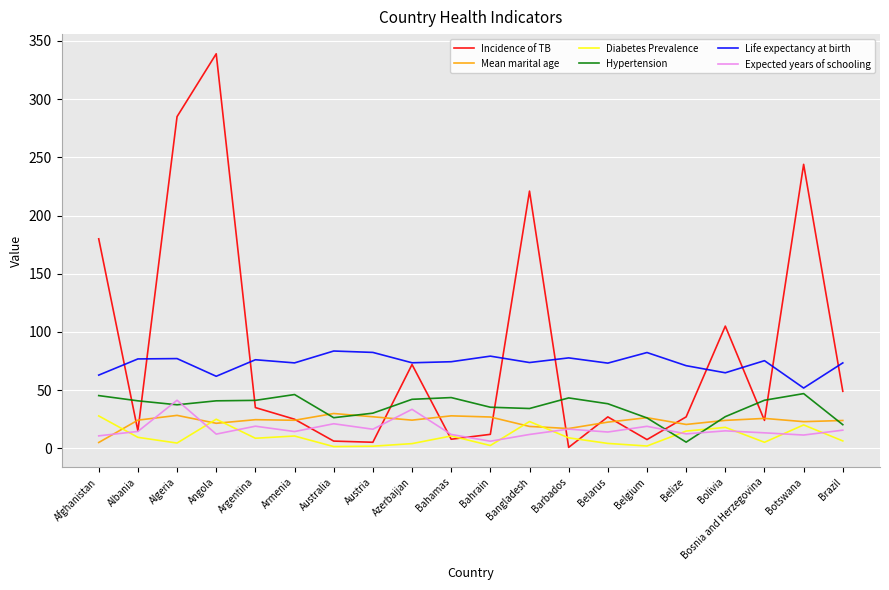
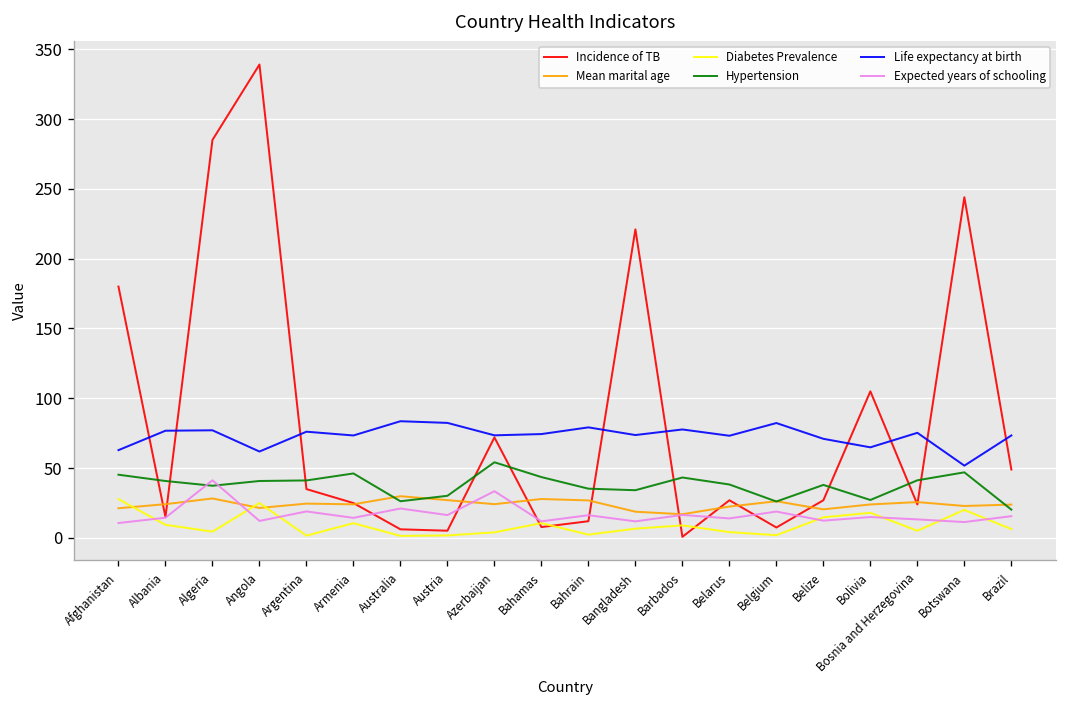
  {
    "Incidence of TB": {
      "Afghanistan": 180,
      "Algeria": 285,
      "Angola": 339,
      "Argentina": 35,
      "Australia": 6,
      "Austria": 5,
      "Bahamas": 8,
      "Bahrain": 12,
      "Bangladesh": 221,
      "Barbados": 1,
      "Belarus": 27,
      "Belgium": 8,
      "Belize": 27,
      "Bolivia": 105,
      "Botswana": 244,
      "Brazil": 49
    },
    "Mean marital age": {
-     "Afghanistan": 5,
+     "Afghanistan": 21,
      "Albania": 24,
      "Algeria": 28,
      "Angola": 22,
      "Argentina": 25,
      "Australia": 30,
      "Austria": 27,
      "Azerbaijan": 24,
      "Bahamas": 28,
      "Bahrain": 27,
      "Bangladesh": 19,
      "Belarus": 23,
      "Belize": 21,
      "Bolivia": 24,
      "Botswana": 23,
      "Brazil": 24
    },
    "Diabetes Prevalence": {
      "Afghanistan": 28,
      "Albania": 9,
      "Algeria": 5,
      "Angola": 25,
-     "Argentina": 9,
+     "Argentina": 2,
      "Armenia": 11,
      "Australia": 1,
      "Austria": 2,
      "Azerbaijan": 4,
      "Bahrain": 2,
-     "Bangladesh": 23,
+     "Bangladesh": 7,
      "Barbados": 9,
      "Belarus": 4,
      "Belgium": 2,
      "Belize": 15,
      "Bolivia": 18,
      "Bosnia and Herzegovina": 5,
      "Botswana": 20,
      "Brazil": 6
    },
    "Hypertension": {
      "Afghanistan": 45,
      "Albania": 41,
      "Algeria": 37,
      "Angola": 41,
      "Argentina": 41,
      "Armenia": 46,
      "Australia": 26,
      "Austria": 30,
-     "Azerbaijan": 42,
+     "Azerbaijan": 54,
      "Bahamas": 44,
      "Bahrain": 35,
      "Bangladesh": 34,
      "Barbados": 43,
      "Belarus": 38,
-     "Belize": 5,
+     "Belize": 38,
      "Bolivia": 27,
      "Bosnia and Herzegovina": 41,
      "Botswana": 47,
      "Brazil": 20
    },
    "Life expectancy at birth": {
      "Afghanistan": 63,
      "Albania": 77,
      "Algeria": 77,
      "Angola": 62,
      "Argentina": 76,
      "Armenia": 73,
      "Australia": 84,
      "Austria": 82,
      "Bahamas": 74,
      "Bahrain": 79,
      "Bangladesh": 74,
      "Barbados": 78,
      "Belarus": 73,
      "Belgium": 82,
      "Belize": 71,
      "Bolivia": 65,
      "Bosnia and Herzegovina": 75,
      "Botswana": 52,
      "Brazil": 73
    },
    "Expected years of schooling": {
      "Afghanistan": 11,
      "Algeria": 41,
      "Angola": 12,
      "Argentina": 19,
      "Armenia": 14,
      "Australia": 21,
      "Austria": 16,
      "Azerbaijan": 34,
-     "Bahrain": 6,
+     "Bahrain": 16,
      "Bangladesh": 12,
      "Belarus": 14,
      "Belgium": 19,
      "Belize": 12,
      "Bolivia": 15,
      "Bosnia and Herzegovina": 13,
      "Botswana": 11,
      "Brazil": 16
    }
  }
